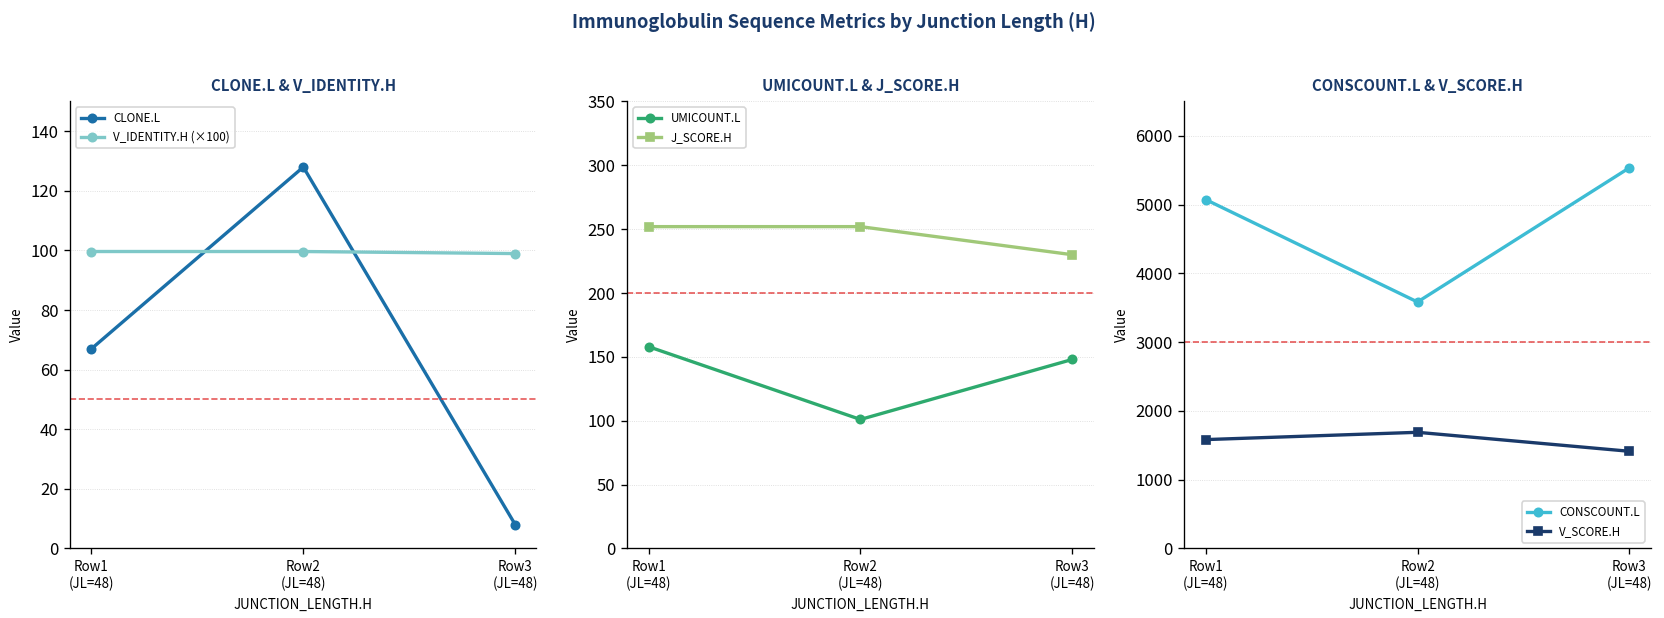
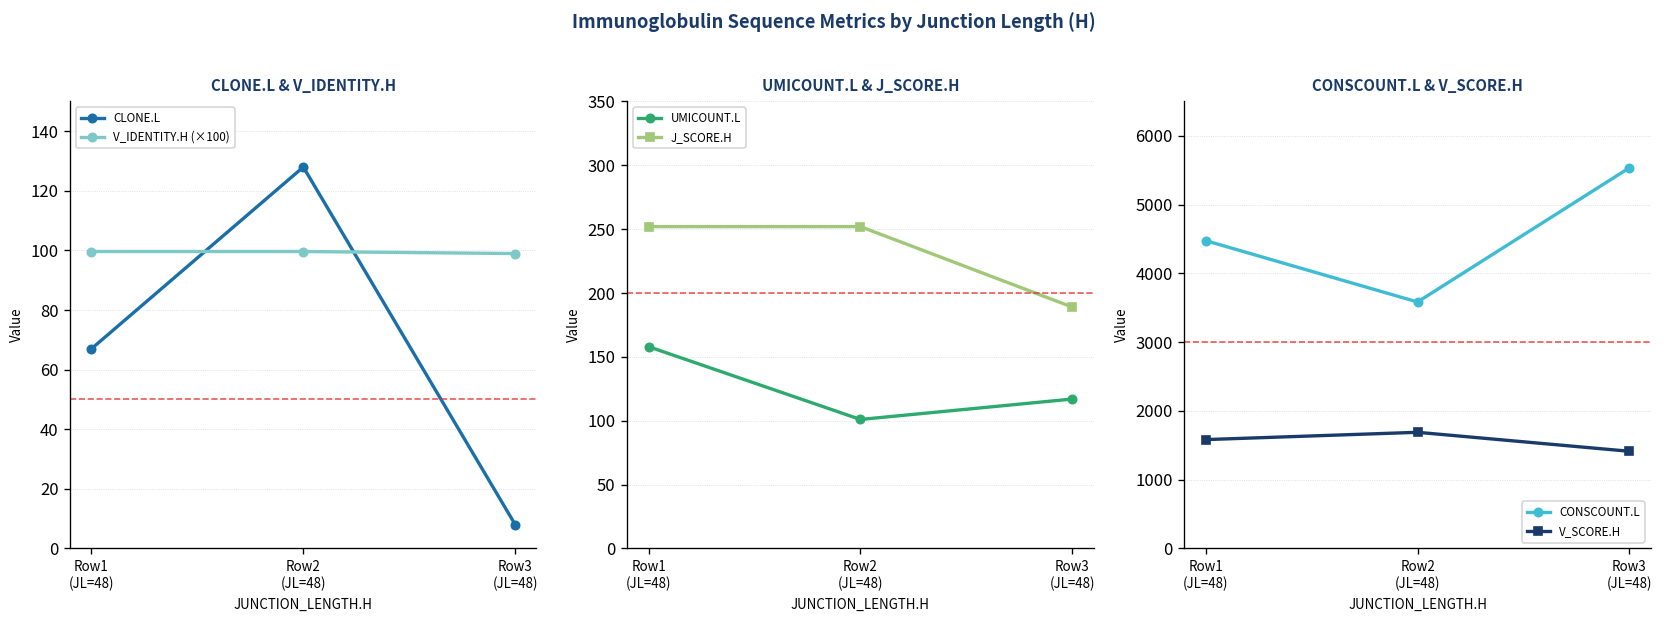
  {
    "CLONE.L & V_IDENTITY.H": {
      "CLONE.L": {
        "Row1 (JL=48)": 67,
        "Row2 (JL=48)": 128,
        "Row3 (JL=48)": 8
      },
      "V_IDENTITY.H (×100)": {
        "Row1 (JL=48)": 100,
        "Row2 (JL=48)": 100,
        "Row3 (JL=48)": 99
      }
    },
    "UMICOUNT.L & J_SCORE.H": {
      "UMICOUNT.L": {
        "Row1 (JL=48)": 158,
        "Row2 (JL=48)": 101,
-       "Row3 (JL=48)": 148
+       "Row3 (JL=48)": 117
      },
      "J_SCORE.H": {
        "Row1 (JL=48)": 252,
        "Row2 (JL=48)": 252,
-       "Row3 (JL=48)": 230
+       "Row3 (JL=48)": 189
      }
    },
    "CONSCOUNT.L & V_SCORE.H": {
      "CONSCOUNT.L": {
-       "Row1 (JL=48)": 5100,
+       "Row1 (JL=48)": 4500,
        "Row2 (JL=48)": 3600,
        "Row3 (JL=48)": 5500
      },
      "V_SCORE.H": {
        "Row1 (JL=48)": 1600,
        "Row2 (JL=48)": 1700,
        "Row3 (JL=48)": 1400
      }
    }
  }
